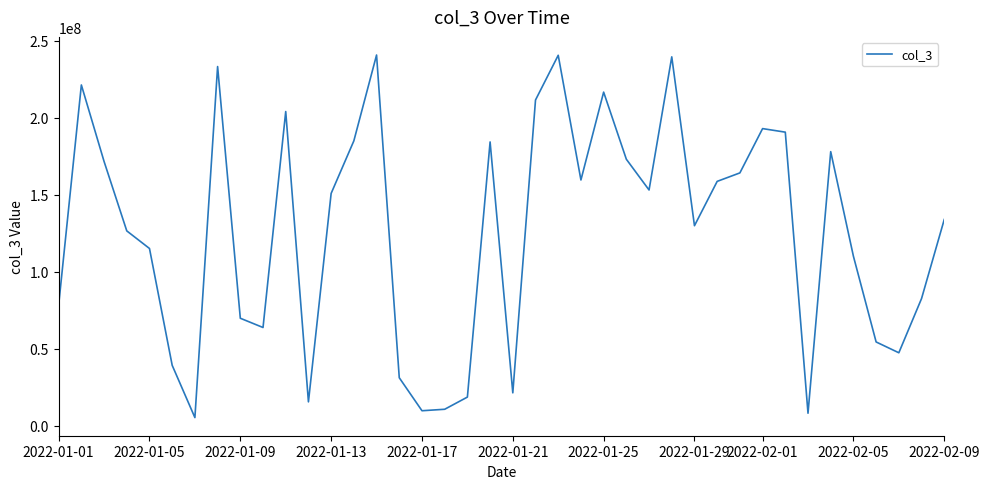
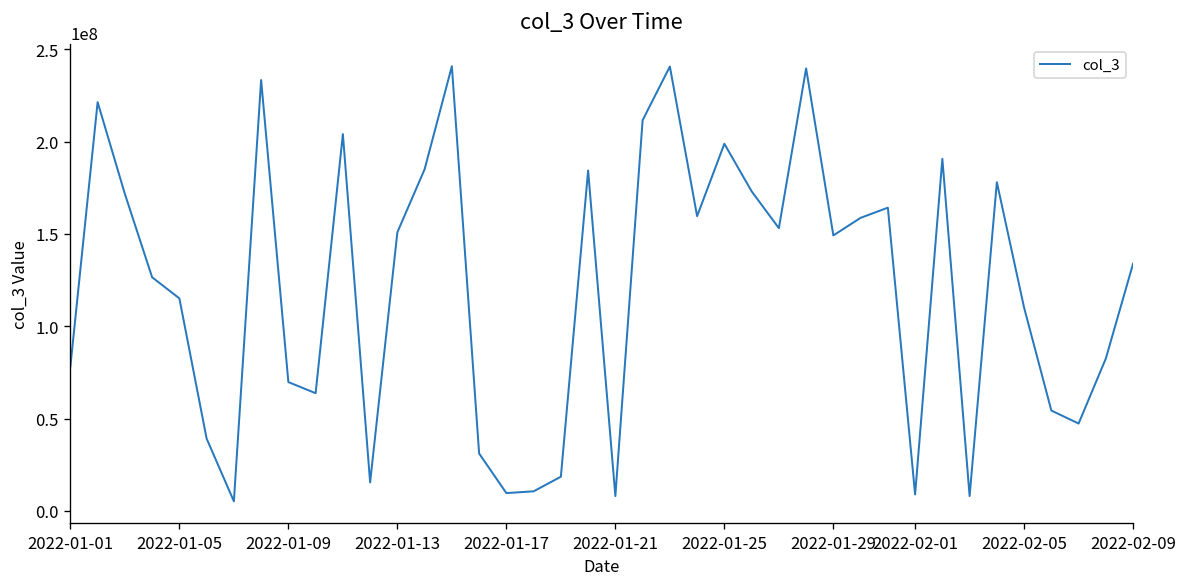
  {
    "2022-01-01": 78000000,
    "2022-01-05": 115000000,
    "2022-01-09": 70000000,
    "2022-01-13": 151000000,
    "2022-01-17": 10000000,
-   "2022-01-21": 21000000,
-   "2022-01-25": 217000000,
-   "2022-01-29": 130000000,
-   "2022-02-01": 193000000,
+   "2022-01-21": 8000000,
+   "2022-01-25": 199000000,
+   "2022-01-29": 149000000,
+   "2022-02-01": 9000000,
    "2022-02-05": 110000000,
    "2022-02-09": 134000000
  }
